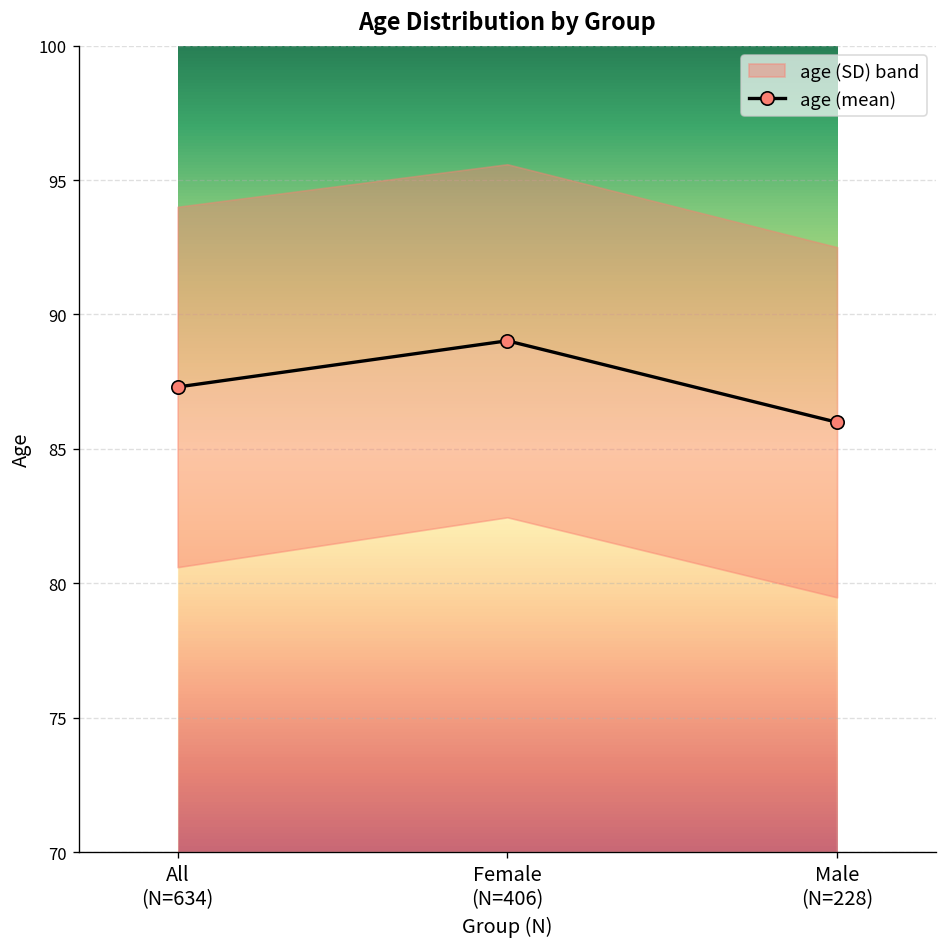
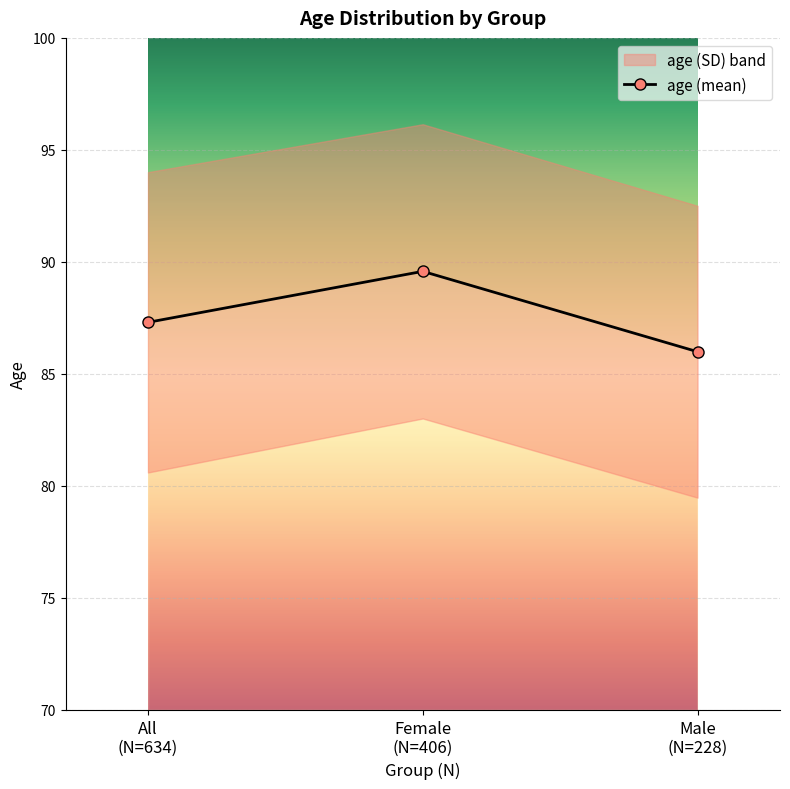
  {
    "age (mean)": {
      "All (N=634)": 87.3,
-     "Female (N=406)": 89.0,
+     "Female (N=406)": 89.6,
      "Male (N=228)": 86.0
    }
  }
